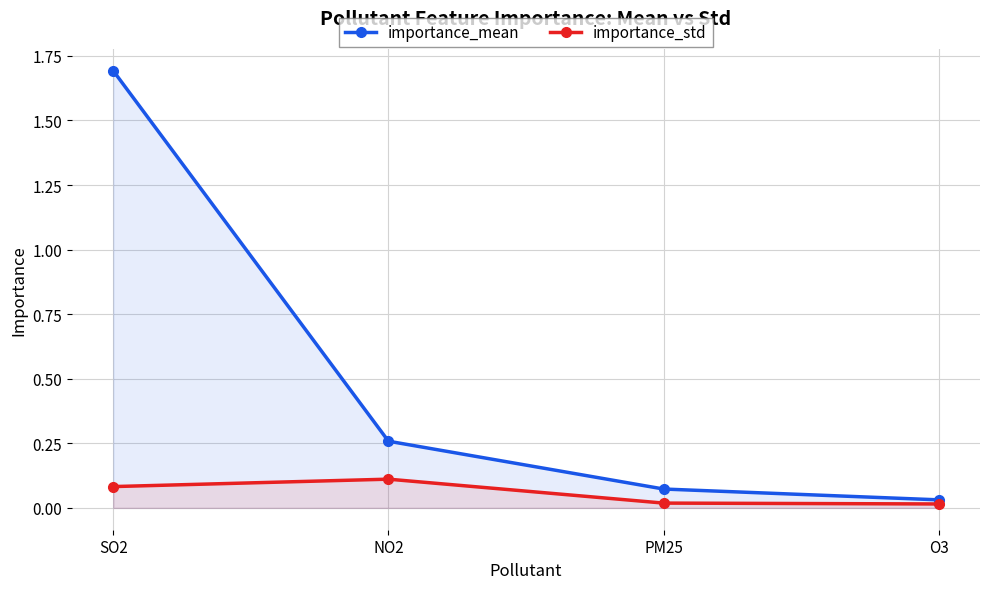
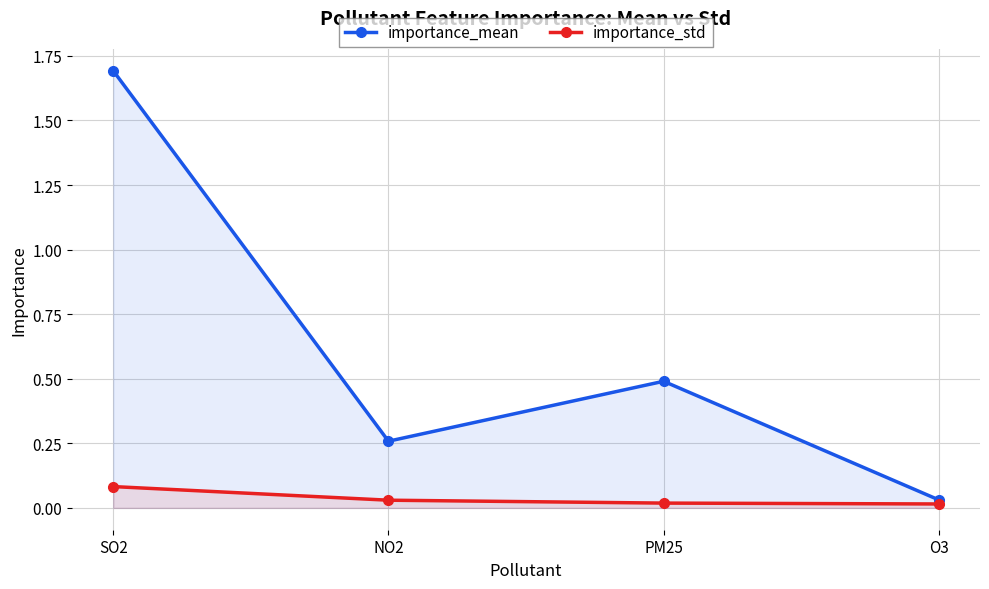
  {
    "importance_mean": {
      "SO2": 1.69,
      "NO2": 0.26,
-     "PM25": 0.07,
+     "PM25": 0.49,
      "O3": 0.03
    },
    "importance_std": {
      "SO2": 0.08,
-     "NO2": 0.11,
+     "NO2": 0.03,
      "PM25": 0.02,
      "O3": 0.02
    }
  }
